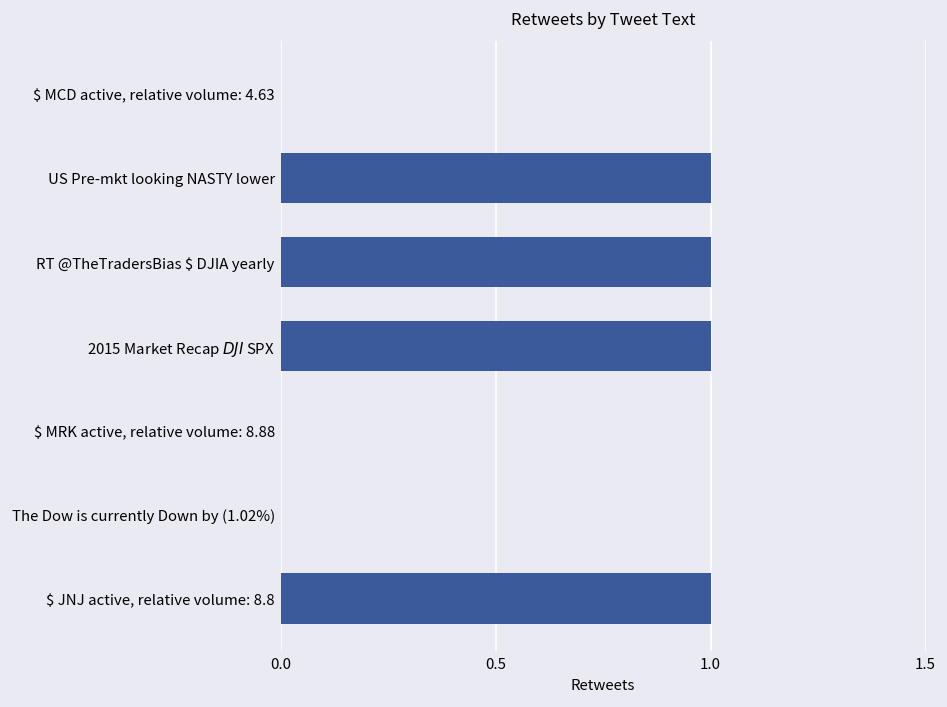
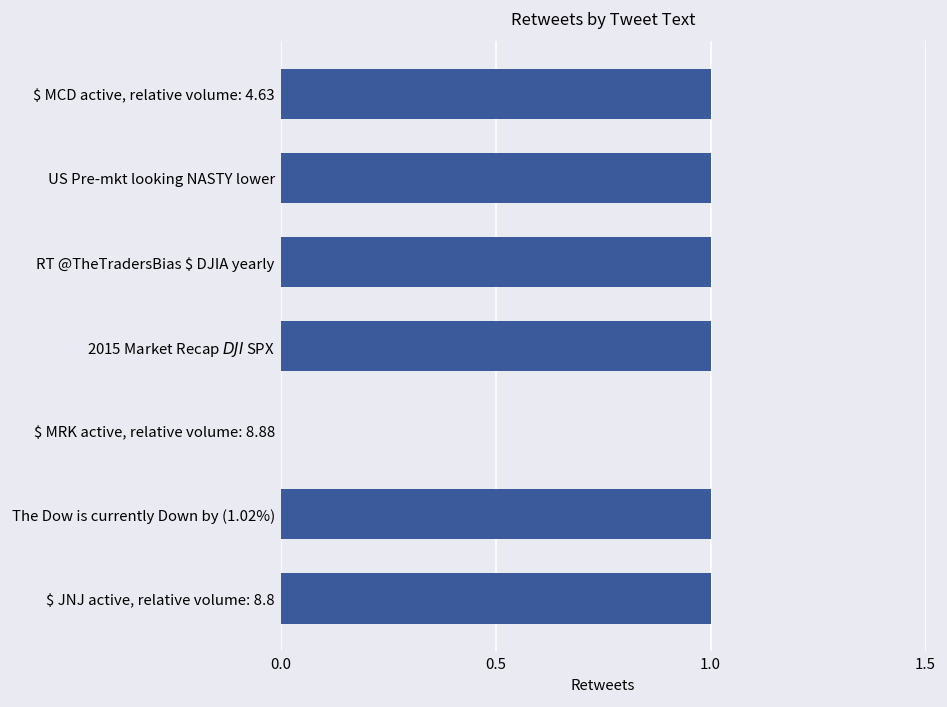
  {
-   "$ MCD active, relative volume: 4.63": 0,
+   "$ MCD active, relative volume: 4.63": 1,
    "US Pre-mkt looking NASTY lower": 1,
    "RT @TheTradersBias $ DJIA yearly": 1,
    "$ MRK active, relative volume: 8.88": 0,
-   "The Dow is currently Down by (1.02%)": 0,
+   "The Dow is currently Down by (1.02%)": 1,
    "$ JNJ active, relative volume: 8.8": 1
  }
